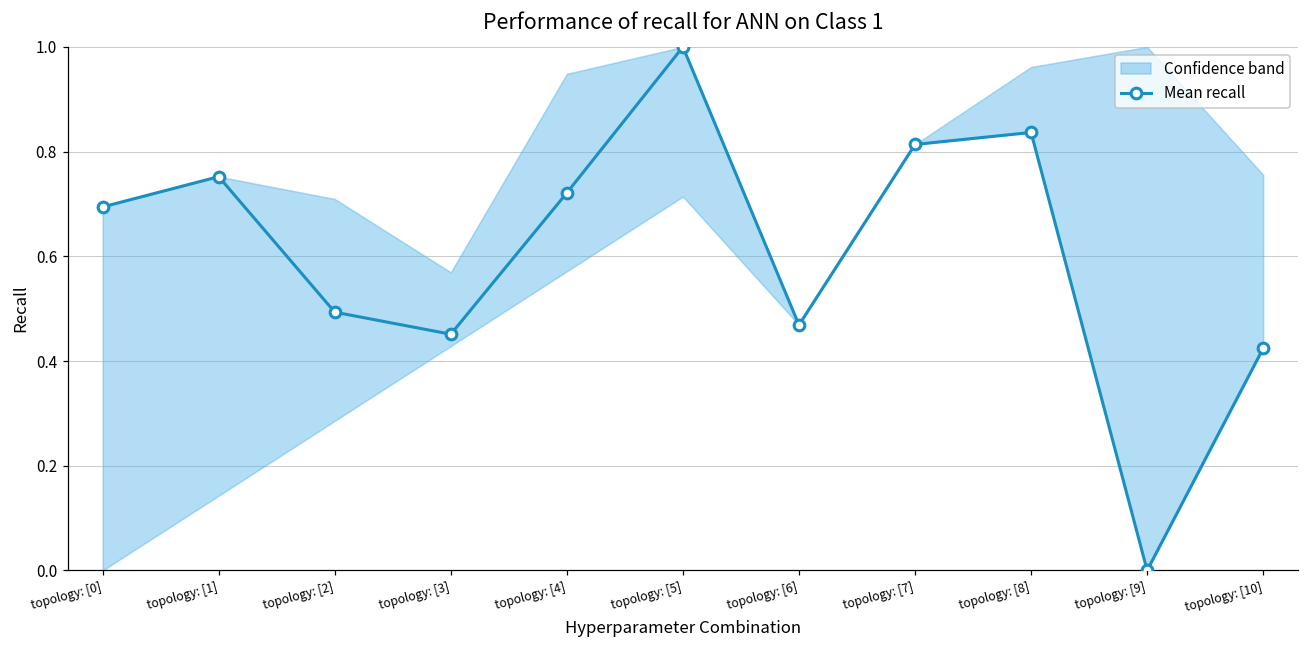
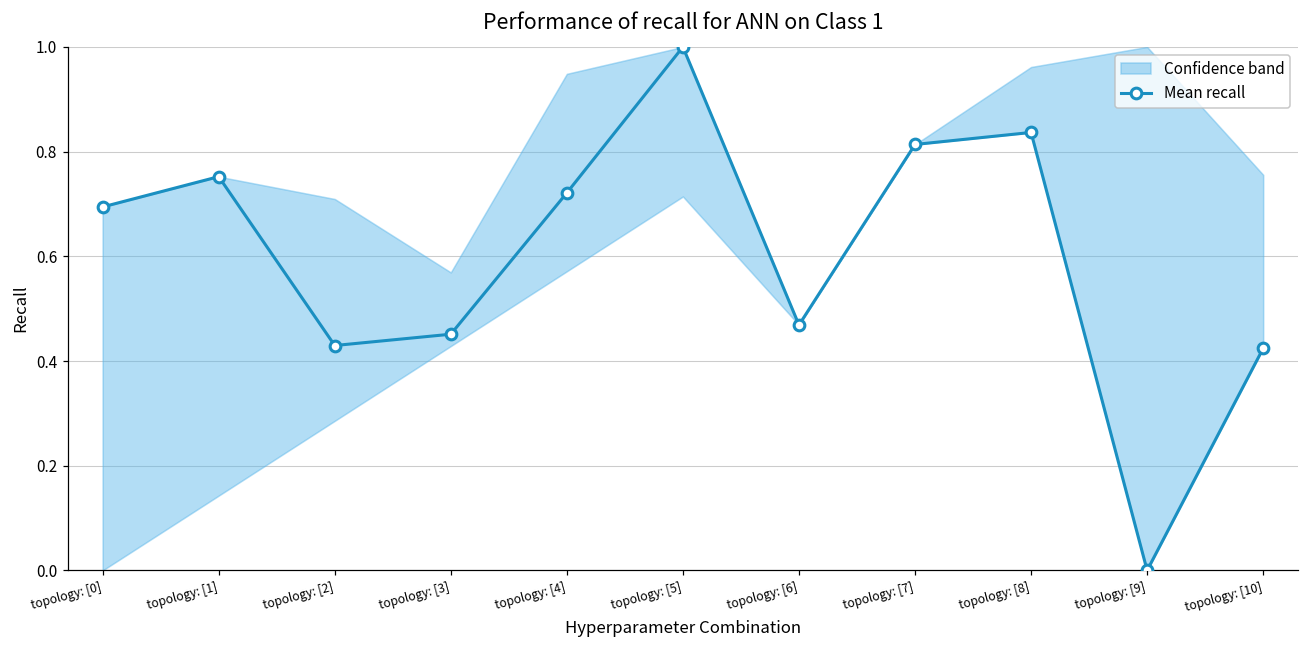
  {
    "Mean recall": {
-     "topology: [2]": 0.49,
+     "topology: [2]": 0.43,
      "topology: [3]": 0.45,
      "topology: [4]": 0.72,
      "topology: [8]": 0.84,
      "topology: [9]": 0.00,
      "topology: [10]": 0.42
    },
    "Confidence band": {
      "topology: [9]": 1.00
    }
  }
